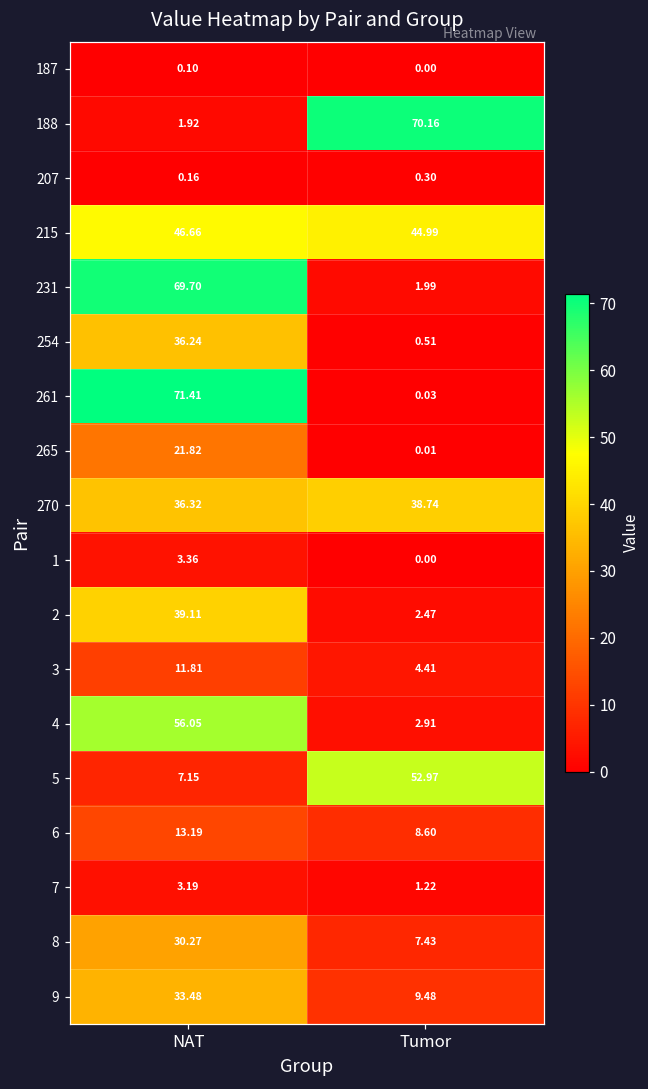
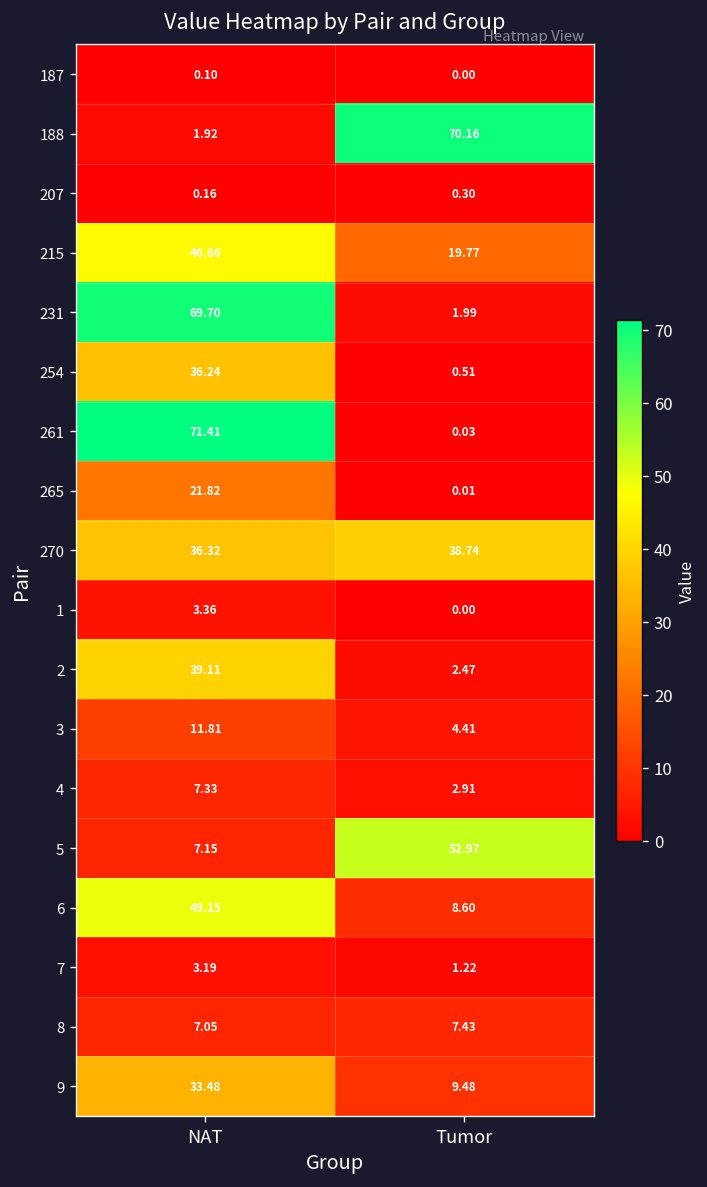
  {
    "187": {
      "NAT": 0.10,
      "Tumor": 0.00
    },
    "188": {
      "NAT": 1.92,
      "Tumor": 70.16
    },
    "207": {
      "NAT": 0.16,
      "Tumor": 0.30
    },
    "215": {
      "NAT": 46.66,
-     "Tumor": 44.99
+     "Tumor": 19.77
    },
    "231": {
      "NAT": 69.70,
      "Tumor": 1.99
    },
    "254": {
      "NAT": 36.24,
      "Tumor": 0.51
    },
    "261": {
      "NAT": 71.41,
      "Tumor": 0.03
    },
    "265": {
      "NAT": 21.82,
      "Tumor": 0.01
    },
    "270": {
      "NAT": 36.32,
      "Tumor": 38.74
    },
    "1": {
      "NAT": 3.36,
      "Tumor": 0.00
    },
    "2": {
      "NAT": 39.11,
      "Tumor": 2.47
    },
    "3": {
      "NAT": 11.81,
      "Tumor": 4.41
    },
    "4": {
-     "NAT": 56.05,
+     "NAT": 7.33,
      "Tumor": 2.91
    },
    "5": {
      "NAT": 7.15,
      "Tumor": 52.97
    },
    "6": {
-     "NAT": 13.19,
+     "NAT": 49.15,
      "Tumor": 8.60
    },
    "7": {
      "NAT": 3.19,
      "Tumor": 1.22
    },
    "8": {
-     "NAT": 30.27,
+     "NAT": 7.05,
      "Tumor": 7.43
    },
    "9": {
      "NAT": 33.48,
      "Tumor": 9.48
    }
  }
